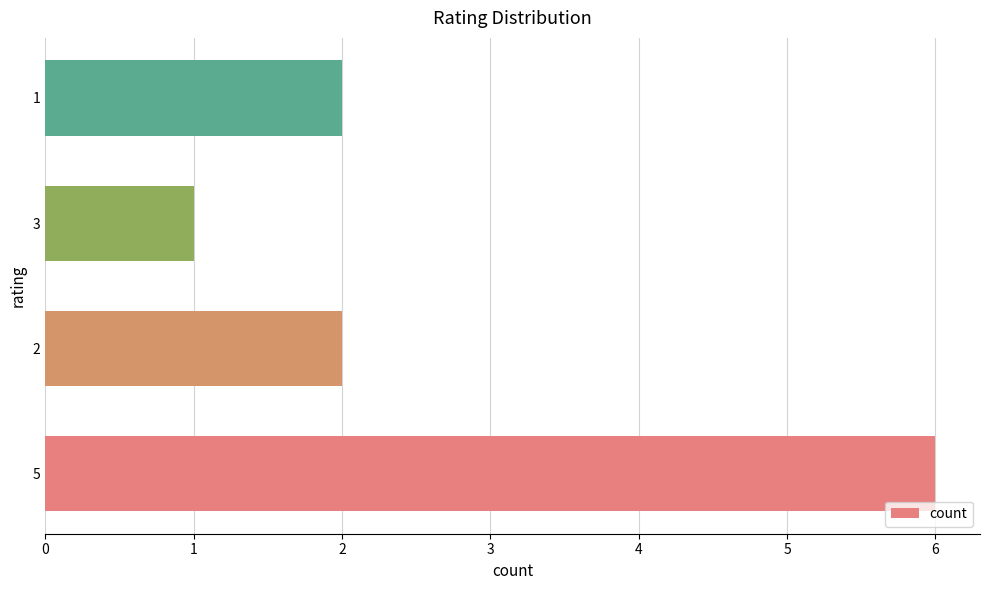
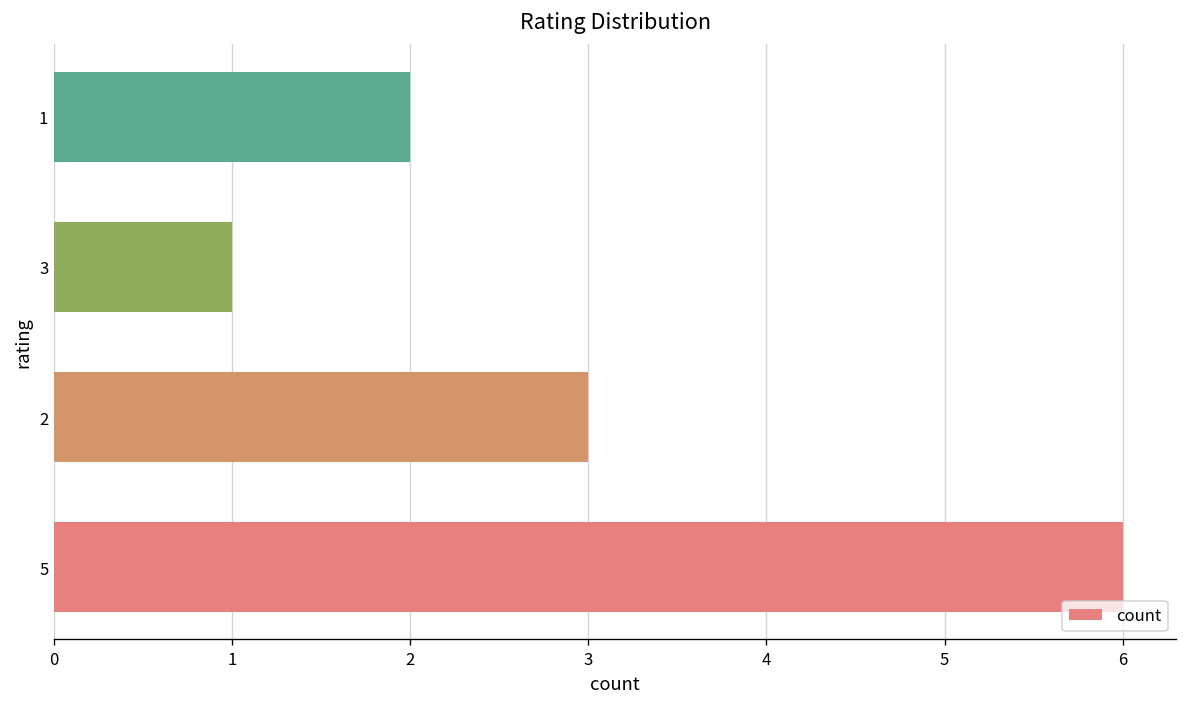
  {
    "1": 2,
    "3": 1,
-   "2": 2,
+   "2": 3,
    "5": 6
  }
